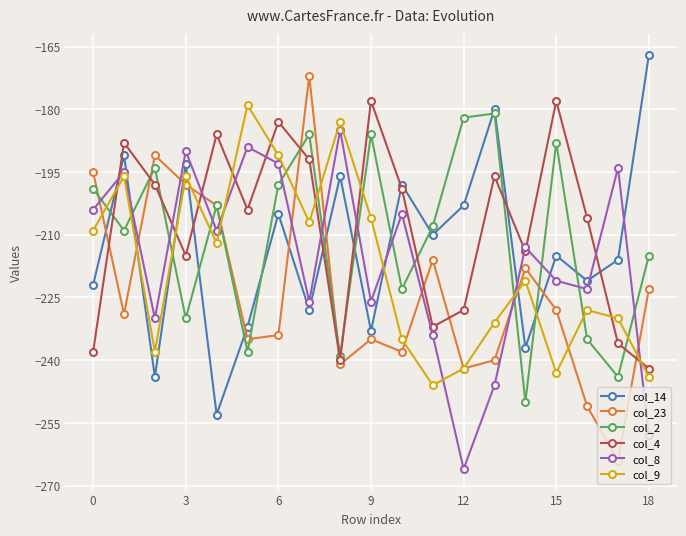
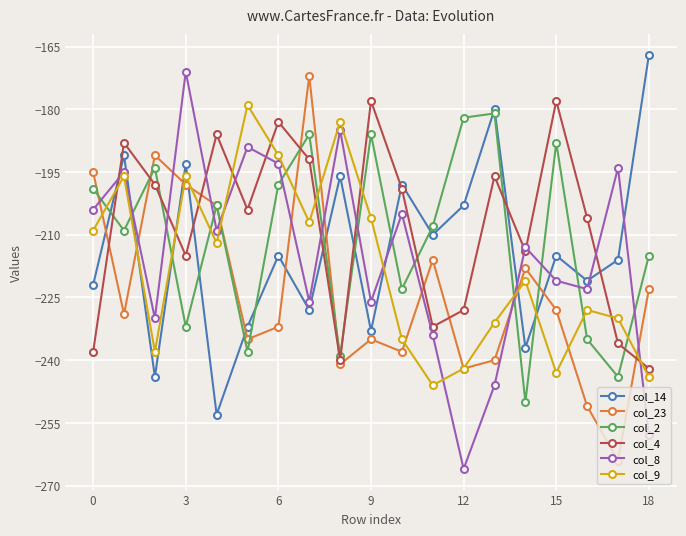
  {
    "col_14": {
      "0": -222,
      "3": -193,
-     "6": -205,
+     "6": -215,
      "9": -233,
      "12": -203,
      "15": -215,
      "18": -167
    },
    "col_23": {
      "0": -195,
      "3": -198,
-     "6": -234,
+     "6": -232,
      "9": -235,
      "15": -228,
      "18": -223
    },
    "col_2": {
      "0": -199,
-     "3": -230,
+     "3": -232,
      "6": -198,
      "9": -186,
      "12": -182,
      "15": -188,
      "18": -215
    },
    "col_4": {
      "0": -238,
      "3": -215,
      "6": -183,
      "9": -178,
      "12": -228,
      "15": -178,
      "18": -242
    },
    "col_8": {
      "0": -204,
-     "3": -190,
+     "3": -171,
      "6": -193,
      "9": -226,
      "12": -266,
      "15": -221
    },
    "col_9": {
      "0": -209,
      "3": -196,
      "6": -191,
      "9": -206,
      "15": -243,
      "18": -244
    }
  }
